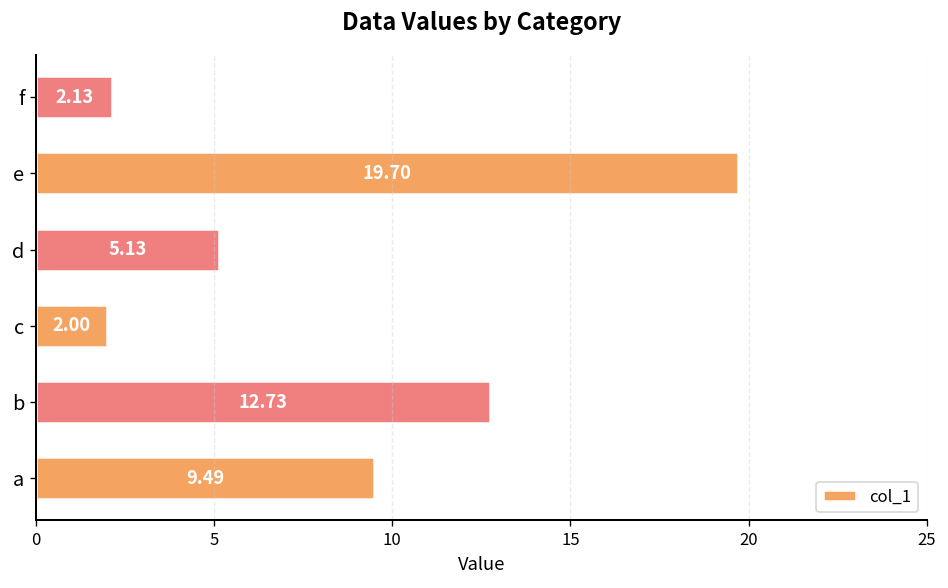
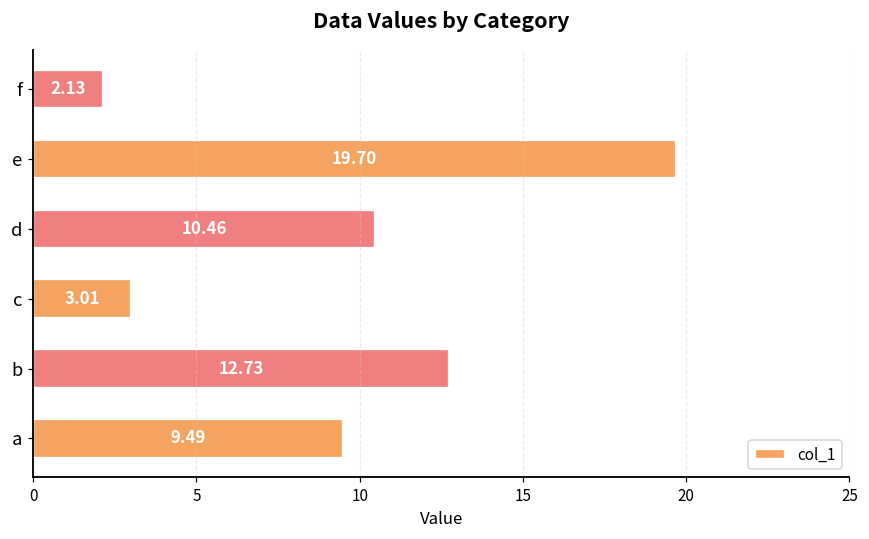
  {
    "f": 2.13,
    "e": 19.70,
-   "d": 5.13,
-   "c": 2.00,
+   "d": 10.46,
+   "c": 3.01,
    "b": 12.73,
    "a": 9.49
  }
